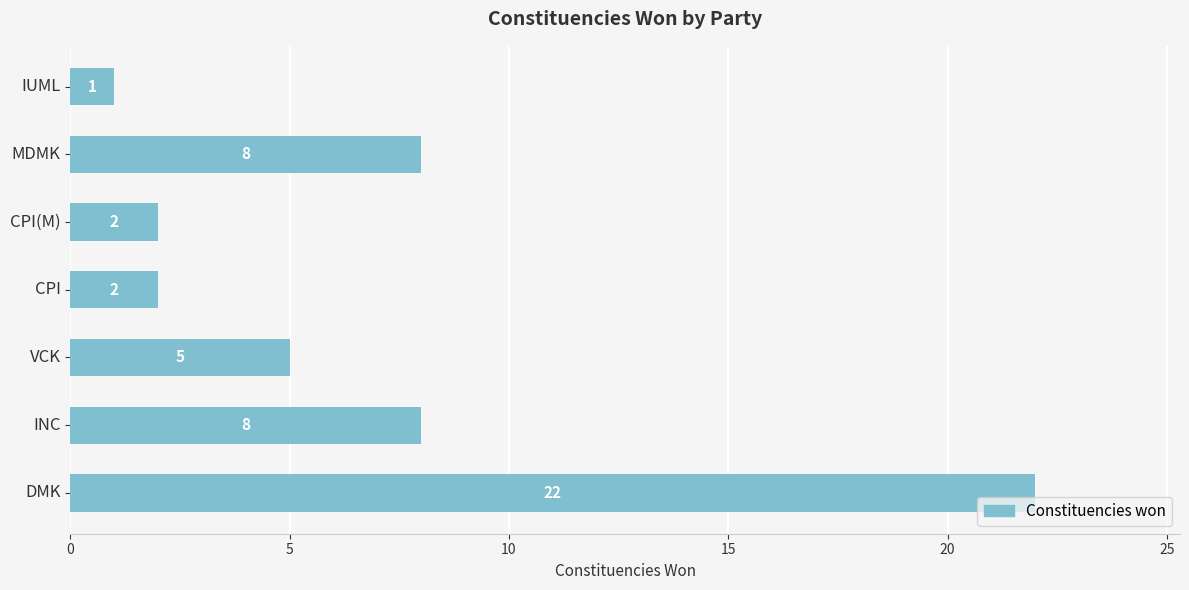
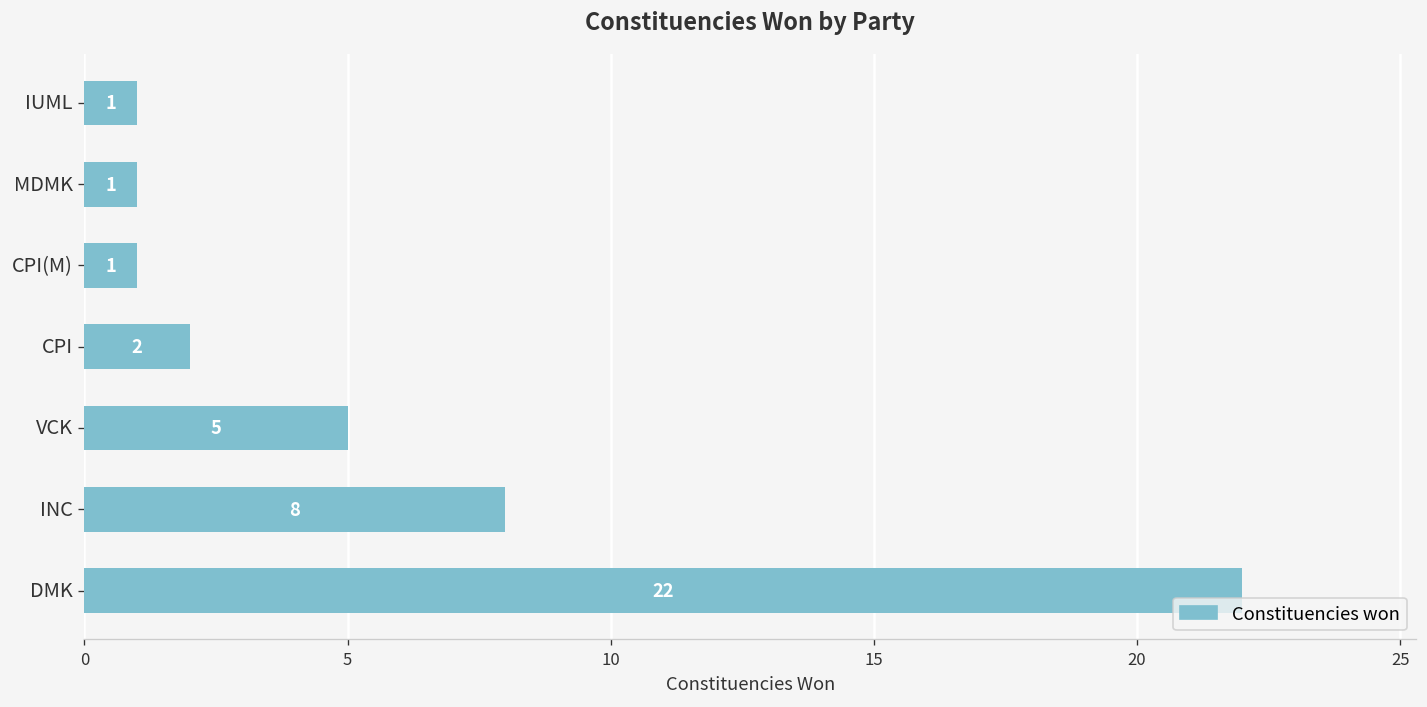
  {
    "IUML": 1,
-   "MDMK": 8,
-   "CPI(M)": 2,
+   "MDMK": 1,
+   "CPI(M)": 1,
    "CPI": 2,
    "VCK": 5,
    "INC": 8,
    "DMK": 22
  }
